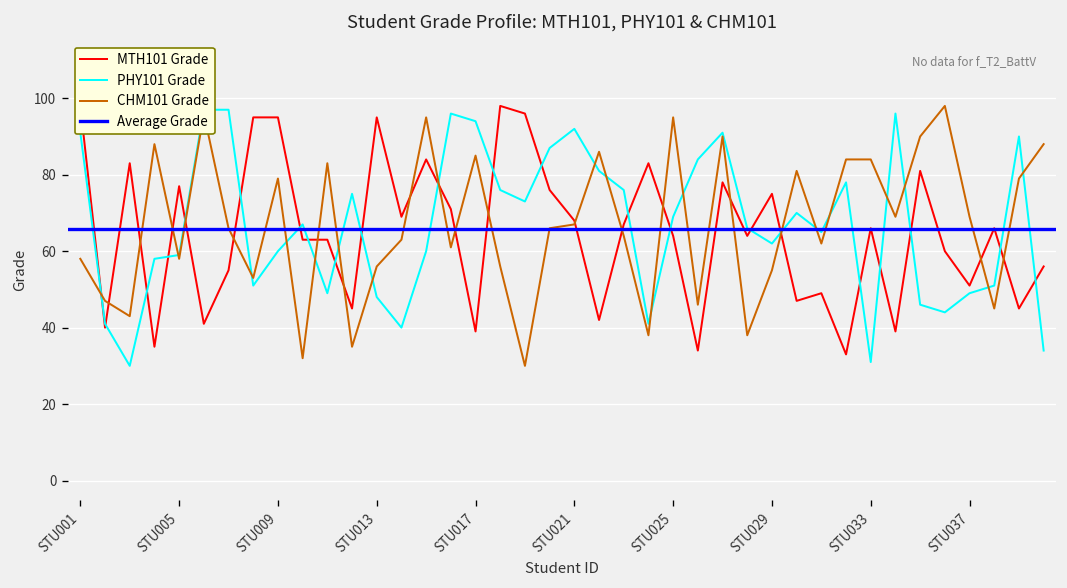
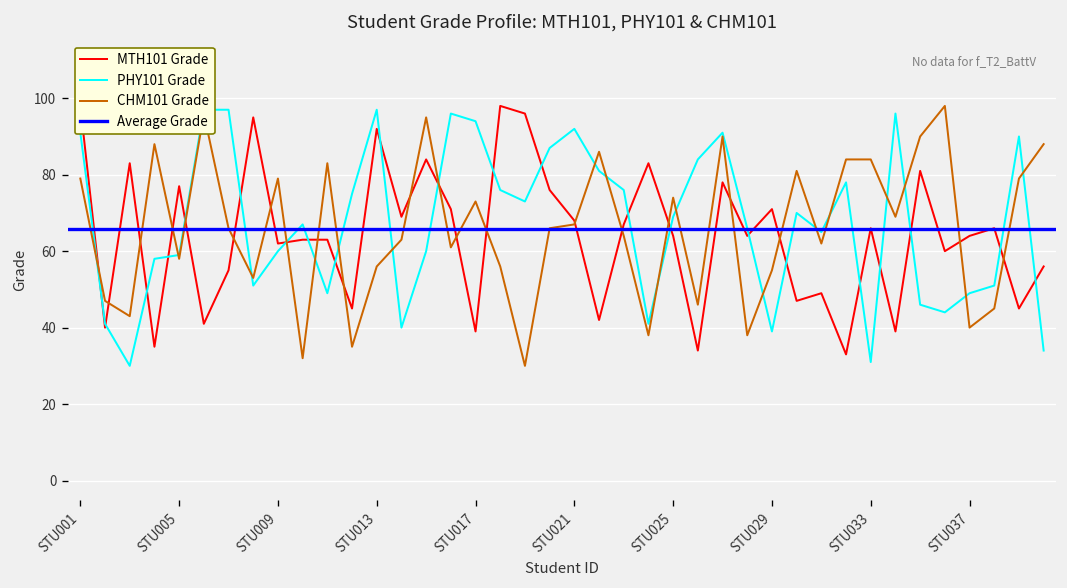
  {
    "MTH101 Grade": {
      "STU005": 77,
-     "STU009": 95,
-     "STU013": 95,
+     "STU009": 62,
+     "STU013": 92,
      "STU017": 39,
      "STU021": 68,
      "STU025": 64,
-     "STU029": 75,
+     "STU029": 71,
      "STU033": 66,
-     "STU037": 51
+     "STU037": 64
    },
    "PHY101 Grade": {
      "STU001": 91,
      "STU005": 59,
      "STU009": 60,
-     "STU013": 48,
+     "STU013": 97,
      "STU017": 94,
      "STU021": 92,
      "STU025": 69,
-     "STU029": 62,
+     "STU029": 39,
      "STU033": 31,
      "STU037": 49
    },
    "CHM101 Grade": {
-     "STU001": 58,
+     "STU001": 79,
      "STU005": 58,
      "STU009": 79,
      "STU013": 56,
-     "STU017": 85,
+     "STU017": 73,
      "STU021": 67,
-     "STU025": 95,
+     "STU025": 74,
      "STU029": 55,
      "STU033": 84,
-     "STU037": 69
+     "STU037": 40
    }
  }
